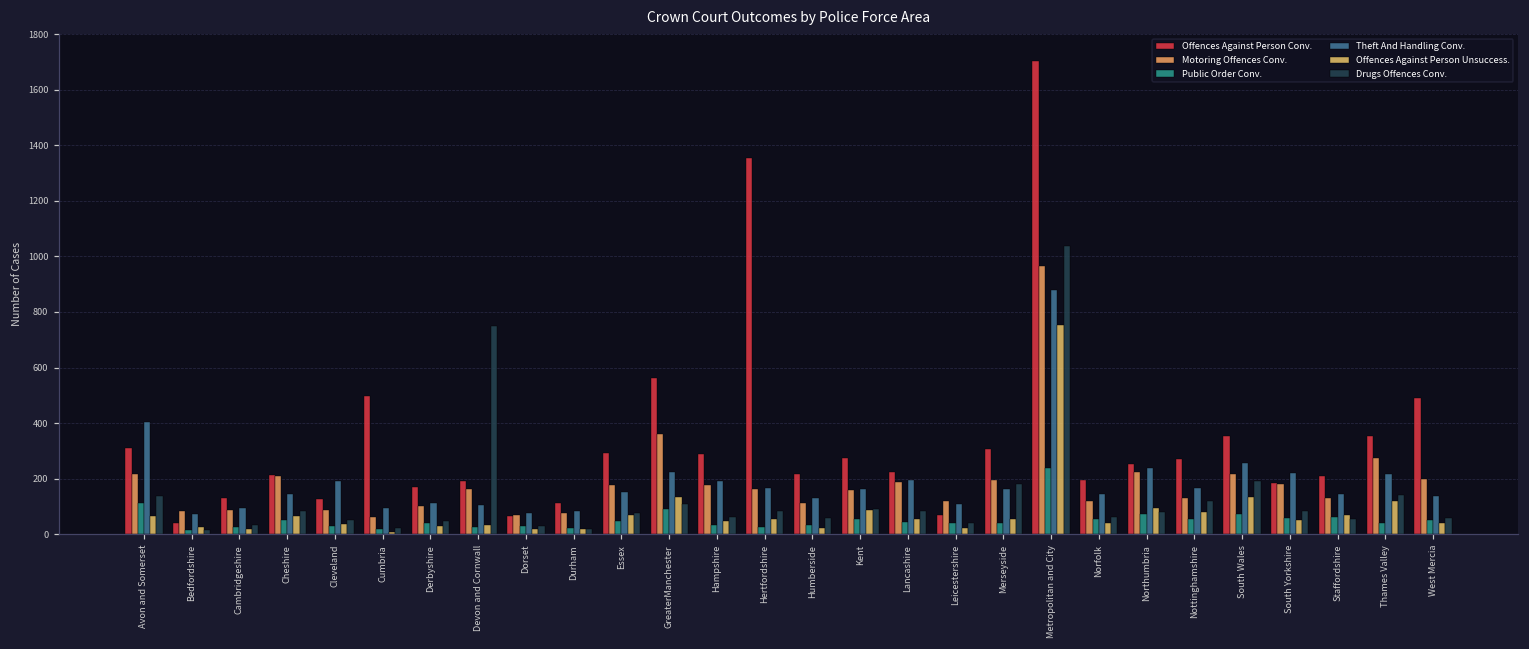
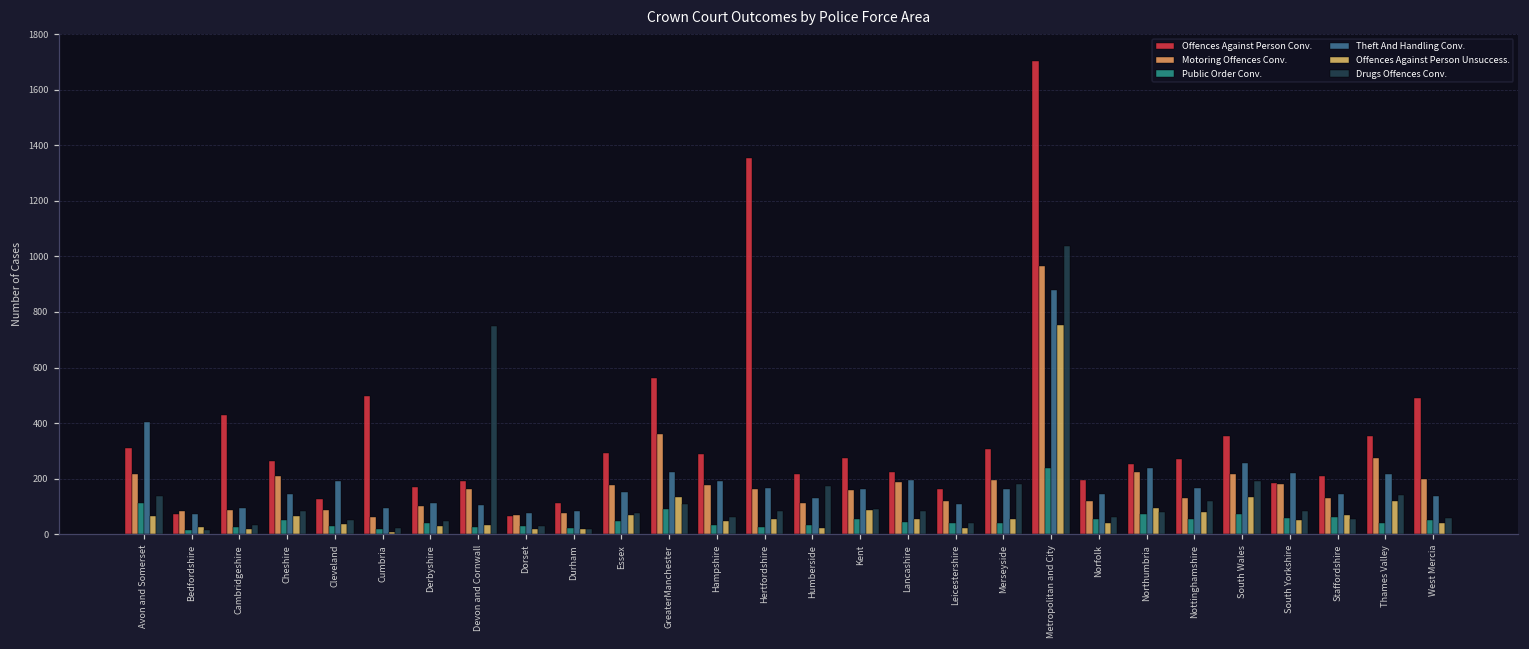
  {
    "Offences Against Person Conv.": {
      "Avon and Somerset": 310,
-     "Bedfordshire": 40,
-     "Cambridgeshire": 130,
-     "Cheshire": 210,
+     "Bedfordshire": 70,
+     "Cambridgeshire": 430,
+     "Cheshire": 270,
      "Cleveland": 130,
      "Cumbria": 500,
      "Derbyshire": 170,
      "Devon and Cornwall": 190,
      "Dorset": 60,
      "Durham": 110,
      "Essex": 290,
      "GreaterManchester": 560,
      "Hampshire": 290,
      "Hertfordshire": 1360,
      "Humberside": 220,
      "Kent": 270,
      "Lancashire": 220,
-     "Leicestershire": 70,
+     "Leicestershire": 160,
      "Merseyside": 310,
      "Metropolitan and City": 1700,
      "Norfolk": 200,
      "Northumbria": 250,
      "Nottinghamshire": 270,
      "South Wales": 350,
      "South Yorkshire": 180,
      "Staffordshire": 210,
      "Thames Valley": 350,
      "West Mercia": 490
    },
    "Drugs Offences Conv.": {
      "Avon and Somerset": 140,
      "Bedfordshire": 20,
      "Cambridgeshire": 30,
      "Cheshire": 80,
      "Cleveland": 50,
      "Cumbria": 20,
      "Derbyshire": 50,
      "Devon and Cornwall": 750,
      "Dorset": 30,
      "Durham": 20,
      "Essex": 80,
      "GreaterManchester": 110,
      "Hampshire": 60,
      "Hertfordshire": 80,
-     "Humberside": 60,
+     "Humberside": 170,
      "Kent": 90,
      "Lancashire": 80,
      "Leicestershire": 40,
      "Merseyside": 180,
      "Metropolitan and City": 1040,
      "Norfolk": 60,
      "Northumbria": 80,
      "Nottinghamshire": 120,
      "South Wales": 190,
      "South Yorkshire": 80,
      "Staffordshire": 60,
      "Thames Valley": 140,
      "West Mercia": 60
    }
  }
